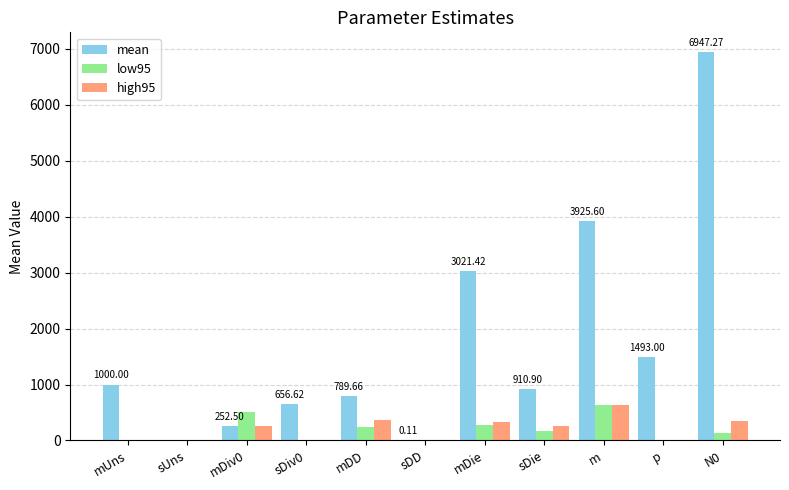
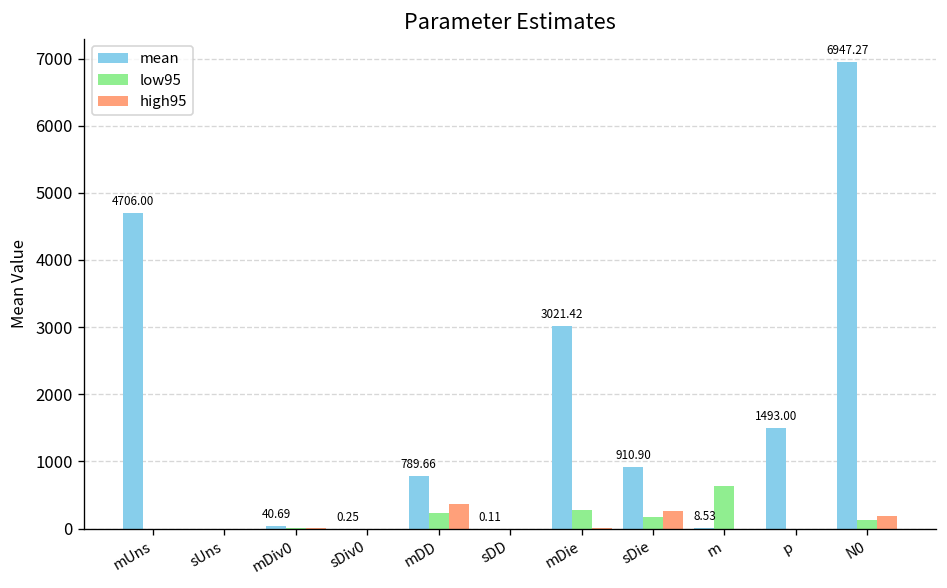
  {
    "mean": {
-     "mUns": 1000.00,
-     "mDiv0": 252.50,
-     "sDiv0": 656.62,
+     "mUns": 4706.00,
+     "mDiv0": 40.69,
+     "sDiv0": 0.25,
      "mDD": 789.66,
      "sDD": 0.11,
      "mDie": 3021.42,
      "sDie": 910.90,
-     "m": 3925.60,
+     "m": 8.53,
      "p": 1493.00,
      "N0": 6947.27
    },
    "low95": {
      "mUns": 0,
-     "mDiv0": 500,
+     "mDiv0": 0,
      "mDD": 200,
      "mDie": 300,
      "sDie": 200,
      "m": 600,
      "p": 0,
      "N0": 100
    },
    "high95": {
      "mUns": 0,
-     "mDiv0": 300,
+     "mDiv0": 0,
      "mDD": 400,
-     "mDie": 300,
+     "mDie": 0,
      "sDie": 300,
-     "m": 600,
+     "m": 0,
      "p": 0,
-     "N0": 400
+     "N0": 200
    }
  }
